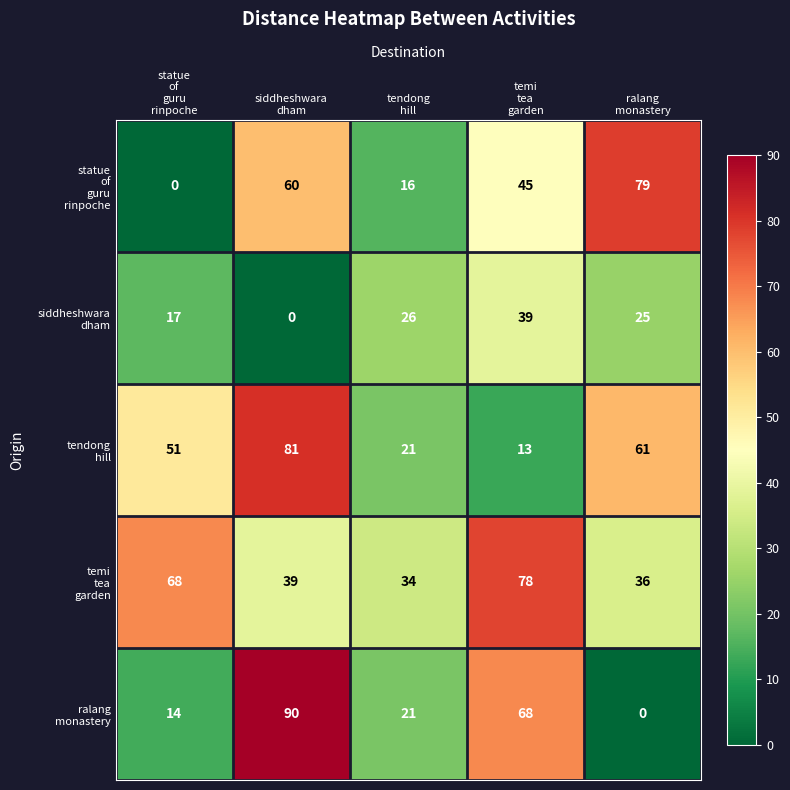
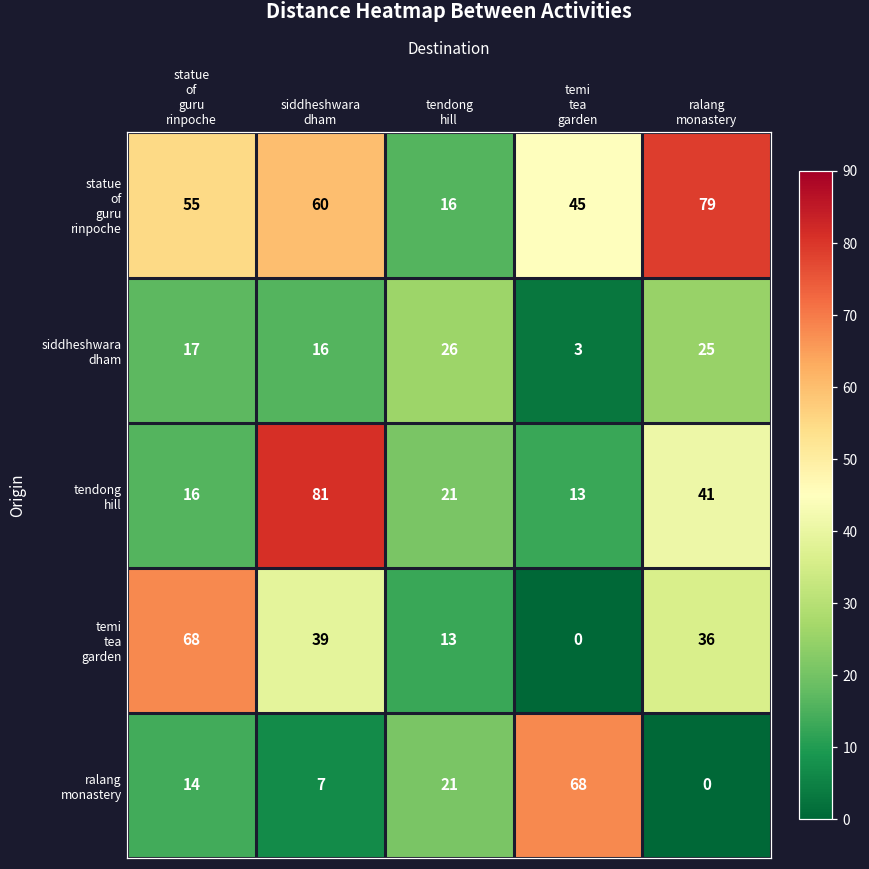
  {
    "statue of guru rinpoche": {
-     "statue of guru rinpoche": 0,
+     "statue of guru rinpoche": 55,
      "siddheshwara dham": 60,
      "tendong hill": 16,
      "temi tea garden": 45,
      "ralang monastery": 79
    },
    "siddheshwara dham": {
      "statue of guru rinpoche": 17,
-     "siddheshwara dham": 0,
+     "siddheshwara dham": 16,
      "tendong hill": 26,
-     "temi tea garden": 39,
+     "temi tea garden": 3,
      "ralang monastery": 25
    },
    "tendong hill": {
-     "statue of guru rinpoche": 51,
+     "statue of guru rinpoche": 16,
      "siddheshwara dham": 81,
      "tendong hill": 21,
      "temi tea garden": 13,
-     "ralang monastery": 61
+     "ralang monastery": 41
    },
    "temi tea garden": {
      "statue of guru rinpoche": 68,
      "siddheshwara dham": 39,
-     "tendong hill": 34,
-     "temi tea garden": 78,
+     "tendong hill": 13,
+     "temi tea garden": 0,
      "ralang monastery": 36
    },
    "ralang monastery": {
      "statue of guru rinpoche": 14,
-     "siddheshwara dham": 90,
+     "siddheshwara dham": 7,
      "tendong hill": 21,
      "temi tea garden": 68,
      "ralang monastery": 0
    }
  }
